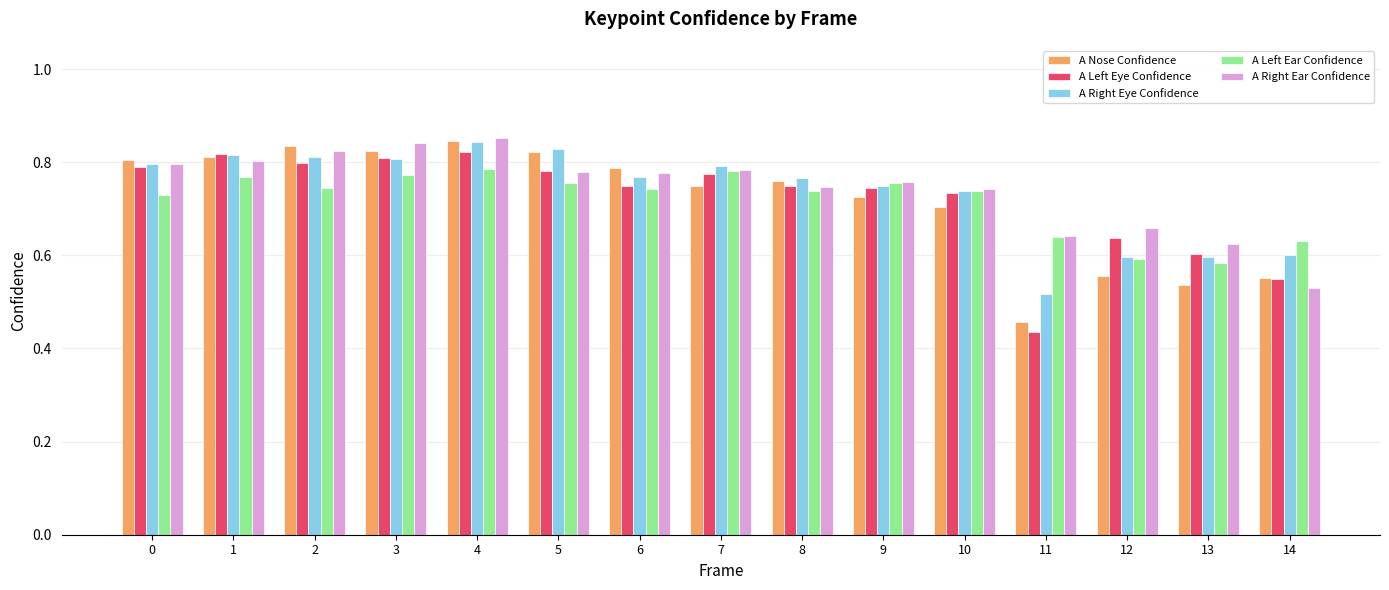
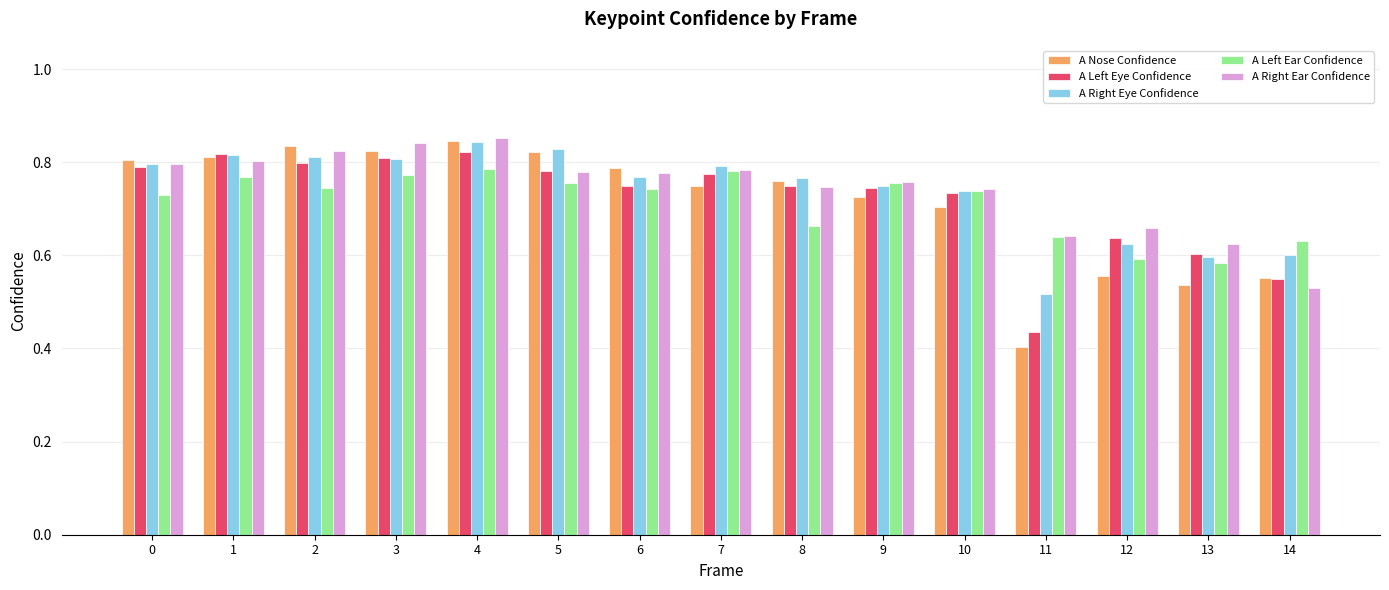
  {
    "A Nose Confidence": {
      "0": 0.80,
      "1": 0.81,
      "2": 0.83,
      "3": 0.82,
      "4": 0.85,
      "5": 0.82,
      "6": 0.79,
      "7": 0.75,
      "8": 0.76,
      "9": 0.73,
      "10": 0.70,
-     "11": 0.46,
+     "11": 0.40,
      "12": 0.56,
      "13": 0.54,
      "14": 0.55
    },
    "A Left Eye Confidence": {
      "0": 0.79,
      "1": 0.82,
      "2": 0.80,
      "3": 0.81,
      "4": 0.82,
      "5": 0.78,
      "6": 0.75,
      "7": 0.78,
      "8": 0.75,
      "9": 0.74,
      "10": 0.73,
      "11": 0.44,
      "12": 0.64,
      "13": 0.60,
      "14": 0.55
    },
    "A Right Eye Confidence": {
      "0": 0.80,
      "1": 0.82,
      "2": 0.81,
      "3": 0.81,
      "4": 0.84,
      "5": 0.83,
      "6": 0.77,
      "7": 0.79,
      "8": 0.77,
      "9": 0.75,
      "10": 0.74,
      "11": 0.52,
-     "12": 0.60,
+     "12": 0.63,
      "13": 0.60,
      "14": 0.60
    },
    "A Left Ear Confidence": {
      "0": 0.73,
      "1": 0.77,
      "2": 0.74,
      "3": 0.77,
      "4": 0.78,
      "5": 0.76,
      "6": 0.74,
      "7": 0.78,
-     "8": 0.74,
+     "8": 0.66,
      "9": 0.75,
      "10": 0.74,
      "11": 0.64,
      "12": 0.59,
      "13": 0.58,
      "14": 0.63
    },
    "A Right Ear Confidence": {
      "0": 0.80,
      "1": 0.80,
      "2": 0.82,
      "3": 0.84,
      "4": 0.85,
      "5": 0.78,
      "6": 0.78,
      "7": 0.78,
      "8": 0.75,
      "9": 0.76,
      "10": 0.74,
      "11": 0.64,
      "12": 0.66,
      "13": 0.62,
      "14": 0.53
    }
  }
